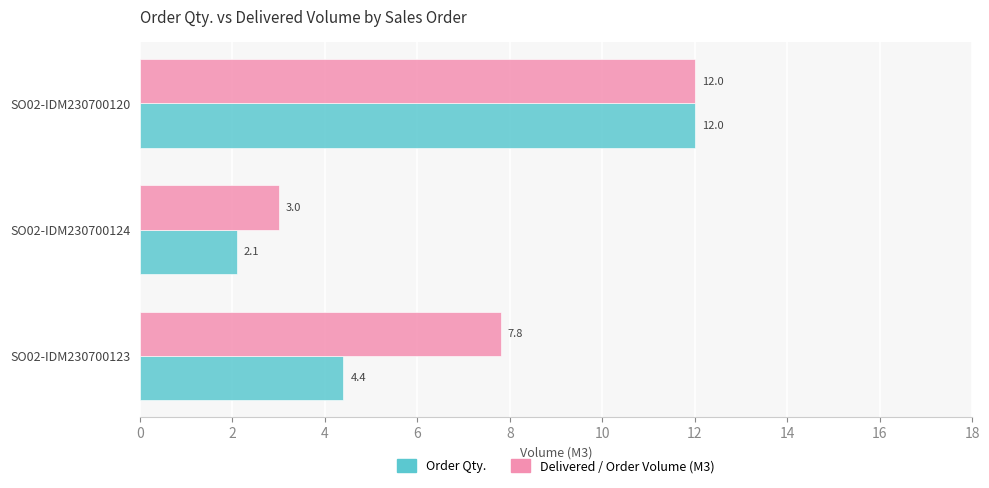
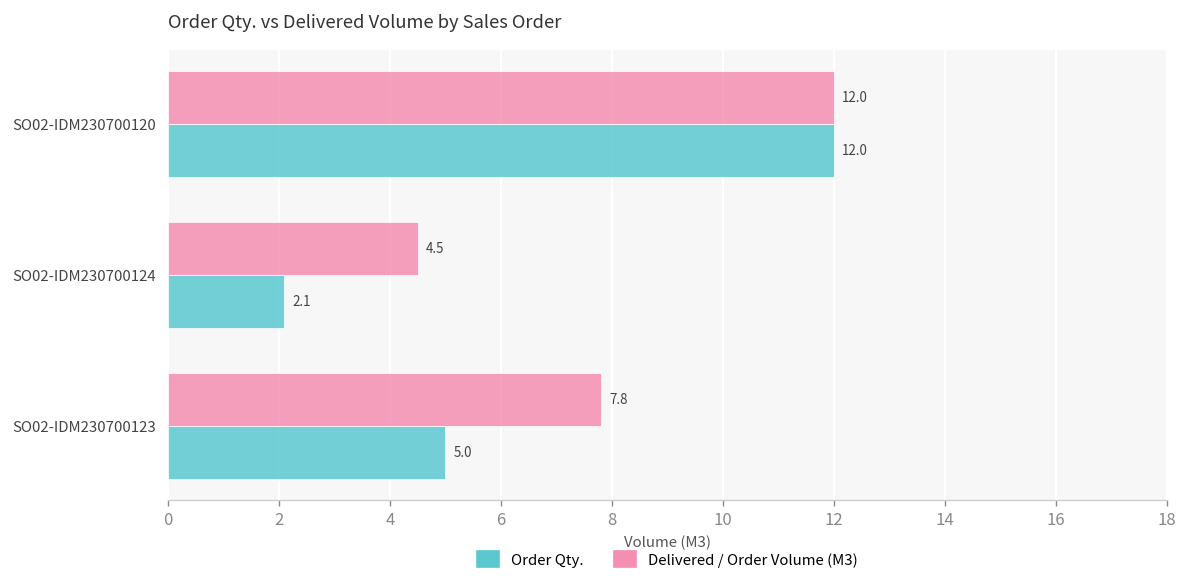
  {
    "Order Qty.": {
      "SO02-IDM230700120": 12.0,
      "SO02-IDM230700124": 2.1,
-     "SO02-IDM230700123": 4.4
+     "SO02-IDM230700123": 5.0
    },
    "Delivered / Order Volume (M3)": {
      "SO02-IDM230700120": 12.0,
-     "SO02-IDM230700124": 3.0,
+     "SO02-IDM230700124": 4.5,
      "SO02-IDM230700123": 7.8
    }
  }
